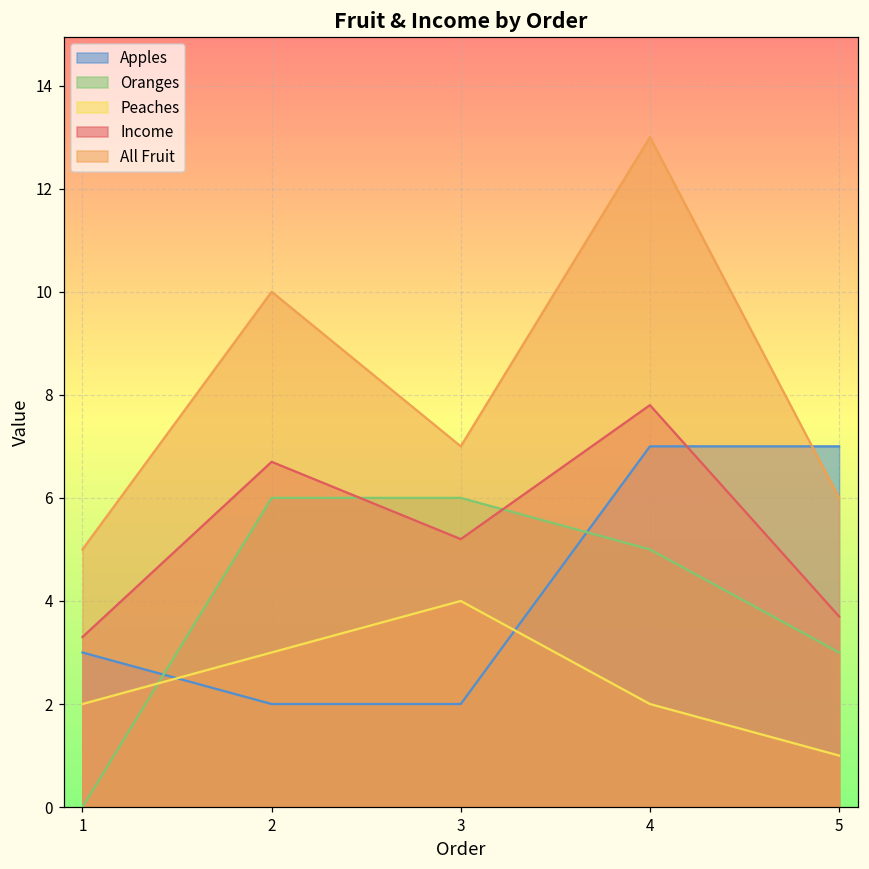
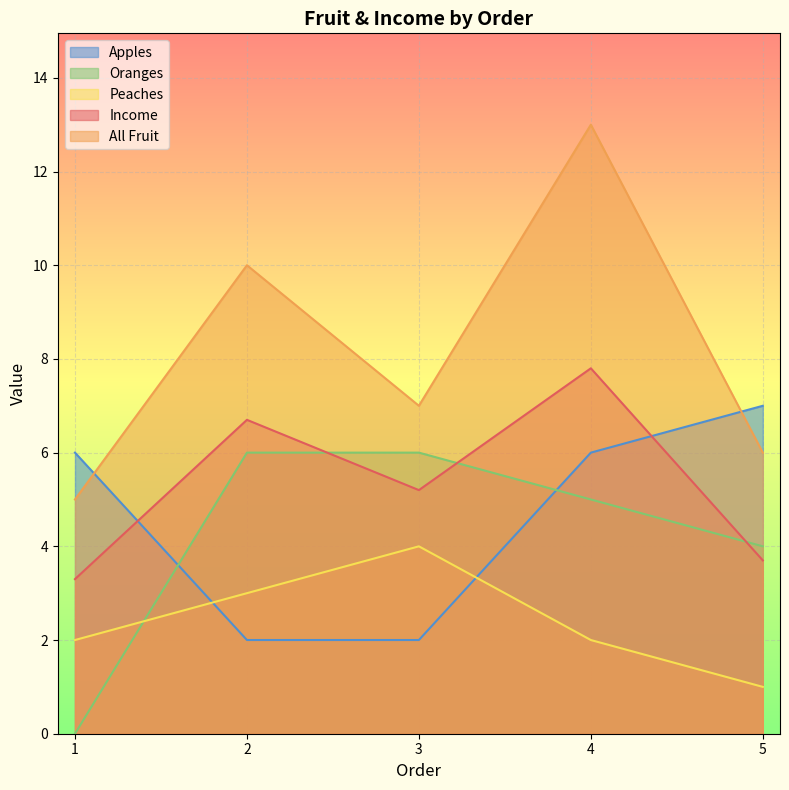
  {
    "Apples": {
-     "1": 3,
+     "1": 6,
      "2": 2,
      "3": 2,
-     "4": 7,
+     "4": 6,
      "5": 7
    },
    "Oranges": {
      "1": 0,
      "2": 6,
      "3": 6,
      "4": 5,
-     "5": 3
+     "5": 4
    }
  }
